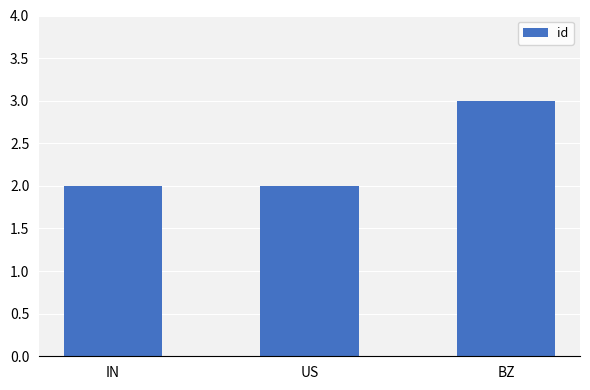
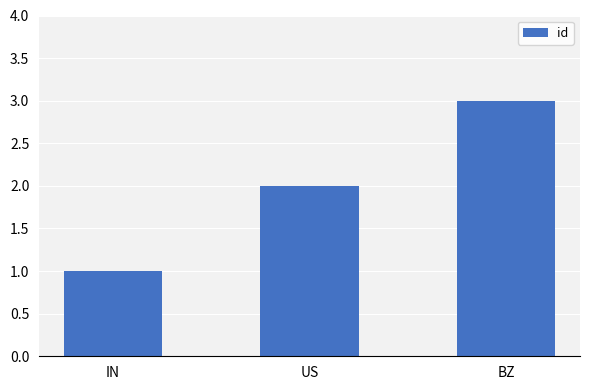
  {
-   "IN": 2,
+   "IN": 1,
    "US": 2,
    "BZ": 3
  }
